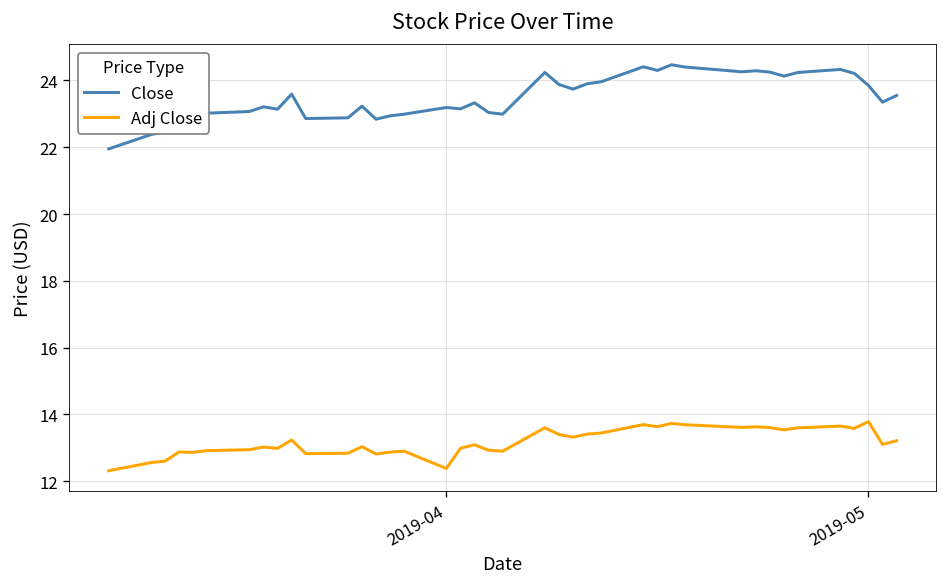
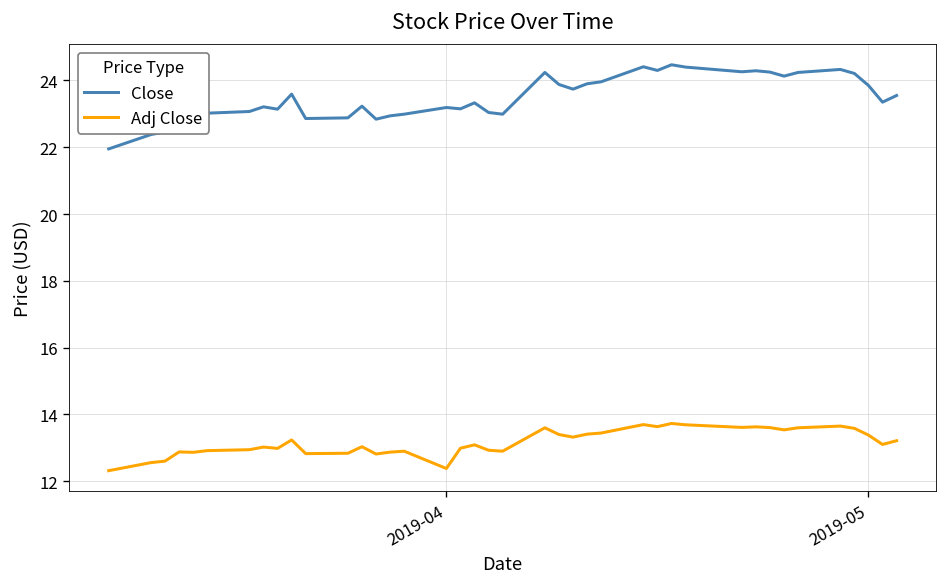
  {
    "Close": {
      "2019-04": 23.2,
      "2019-05": 23.9
    },
    "Adj Close": {
      "2019-04": 12.4,
-     "2019-05": 13.8
+     "2019-05": 13.4
    }
  }
